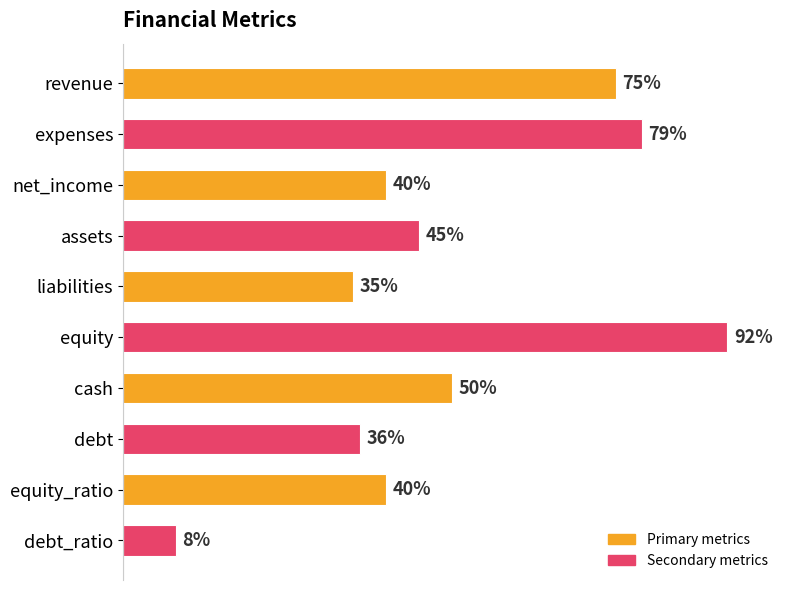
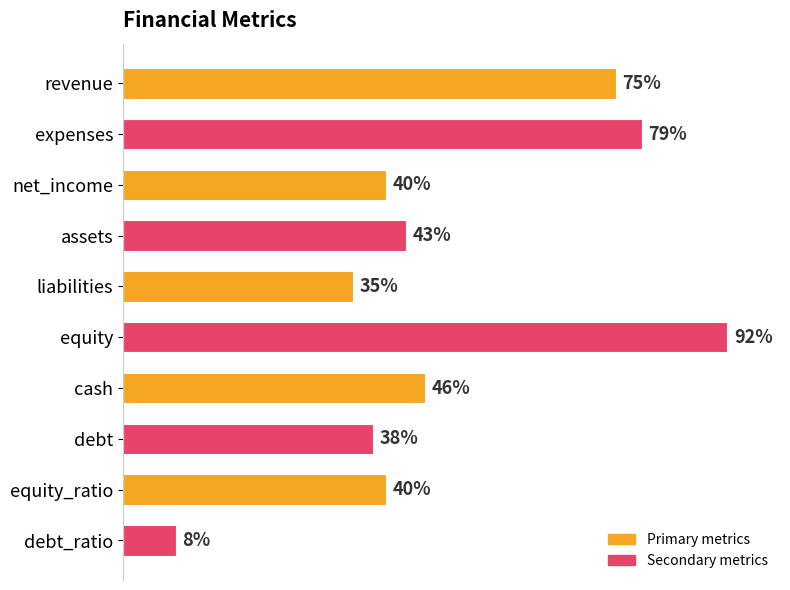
  {
    "revenue": "75%",
    "expenses": "79%",
    "net_income": "40%",
-   "assets": "45%",
+   "assets": "43%",
    "liabilities": "35%",
    "equity": "92%",
-   "cash": "50%",
-   "debt": "36%",
+   "cash": "46%",
+   "debt": "38%",
    "equity_ratio": "40%",
    "debt_ratio": "8%"
  }
